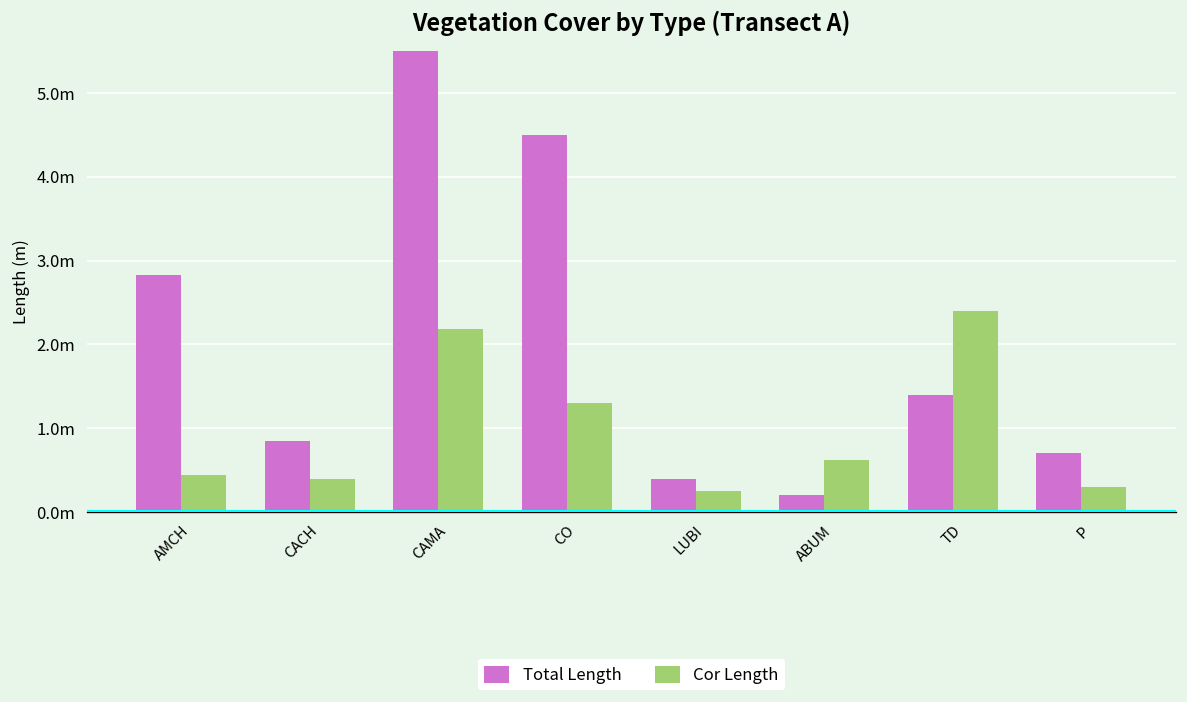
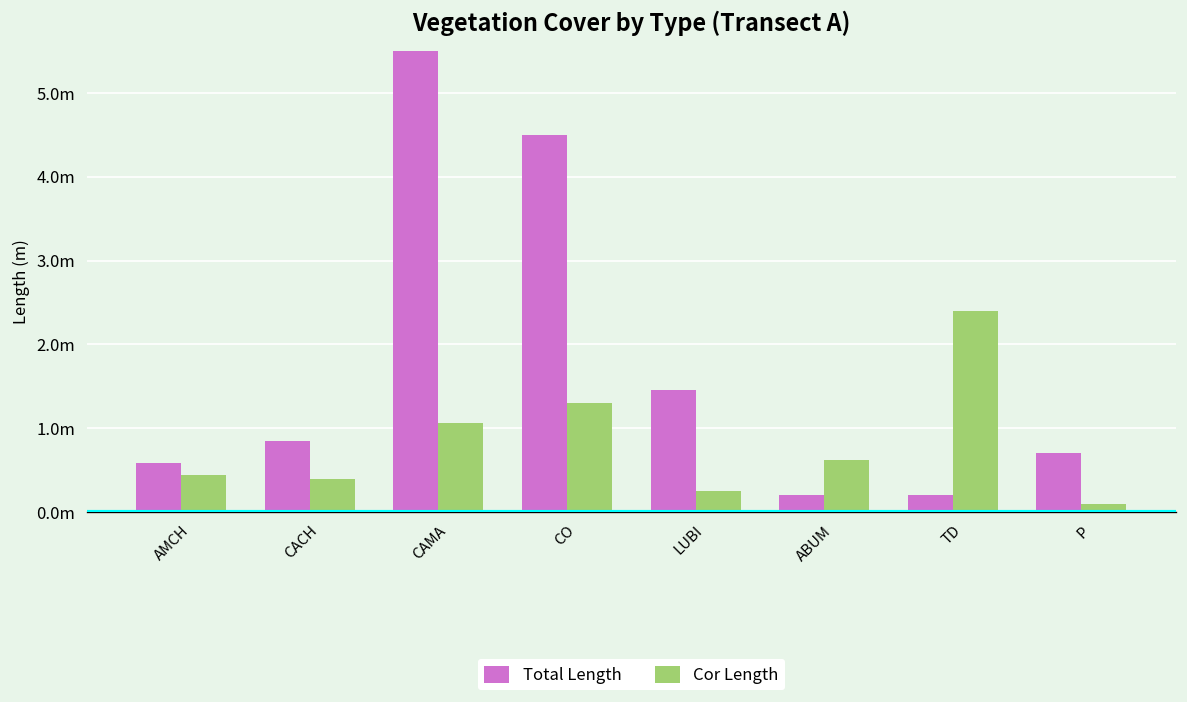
  {
    "Total Length": {
-     "AMCH": "2.8m",
+     "AMCH": "0.6m",
      "CACH": "0.9m",
      "CO": "4.5m",
-     "LUBI": "0.4m",
+     "LUBI": "1.5m",
      "ABUM": "0.2m",
-     "TD": "1.4m",
+     "TD": "0.2m",
      "P": "0.7m"
    },
    "Cor Length": {
      "AMCH": "0.4m",
      "CACH": "0.4m",
-     "CAMA": "2.2m",
+     "CAMA": "1.1m",
      "CO": "1.3m",
      "LUBI": "0.3m",
      "ABUM": "0.6m",
      "TD": "2.4m",
-     "P": "0.3m"
+     "P": "0.1m"
    }
  }
